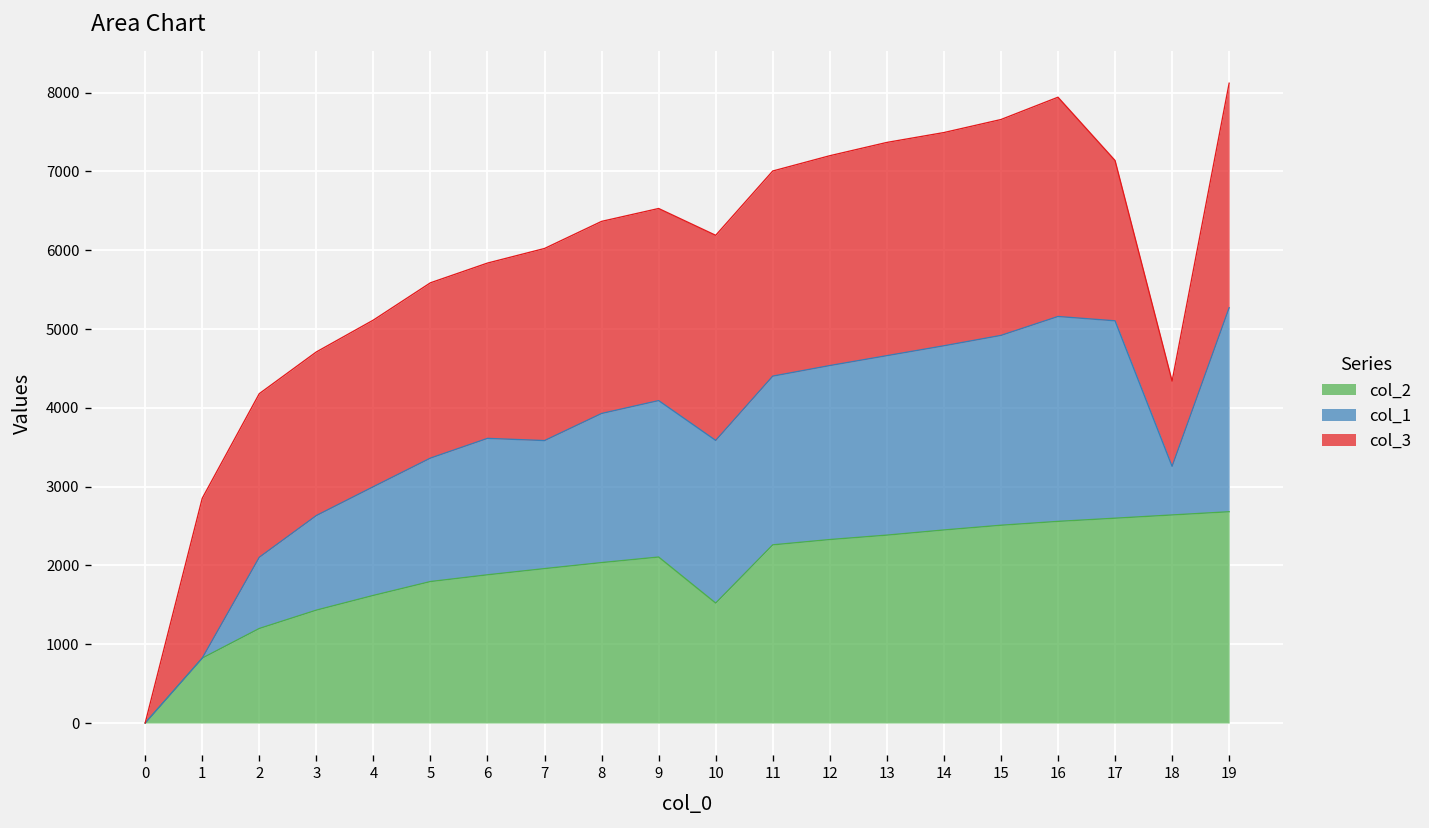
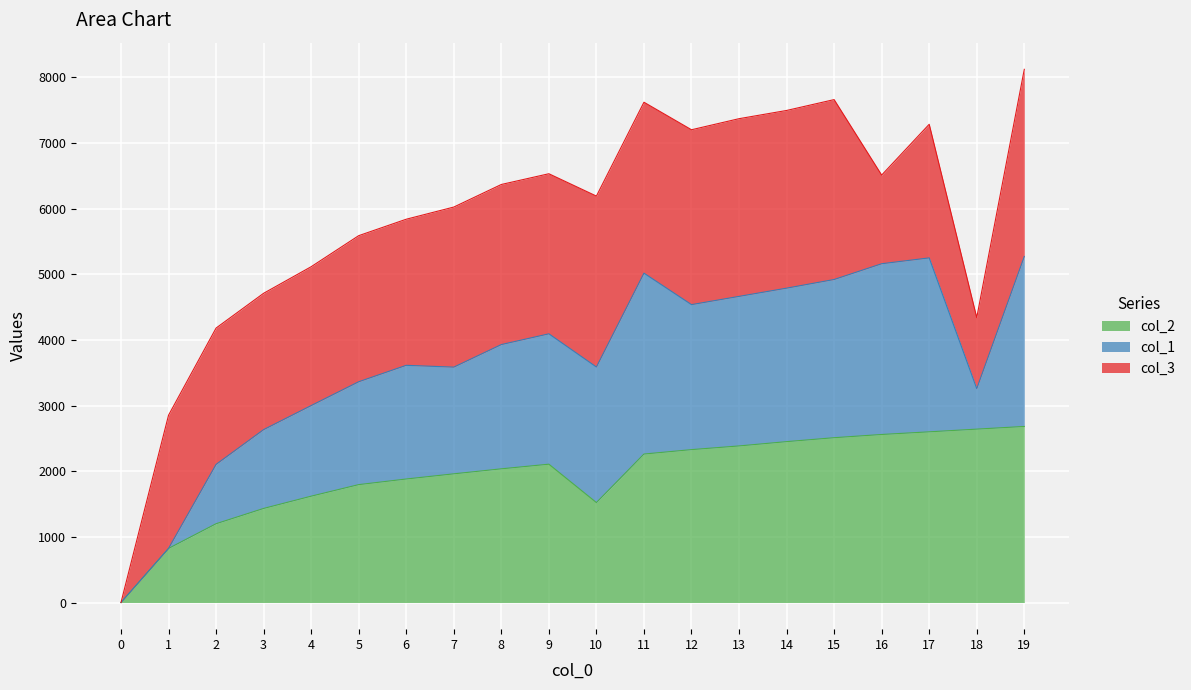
  {
    "col_2": {
      "2": 1200,
      "3": 1400,
      "4": 1600,
      "5": 1800,
      "6": 1900,
      "7": 2000,
      "8": 2000,
      "9": 2100,
      "10": 1500,
      "11": 2300,
      "12": 2300,
      "13": 2400,
      "14": 2400,
      "15": 2500,
      "16": 2600,
      "17": 2600,
      "18": 2600,
      "19": 2700
    },
    "col_1": {
      "2": 900,
      "3": 1200,
      "4": 1400,
      "5": 1600,
      "6": 1700,
      "7": 1600,
      "8": 1900,
      "9": 2000,
      "10": 2100,
-     "11": 2100,
+     "11": 2800,
      "12": 2200,
      "13": 2300,
      "14": 2300,
      "15": 2400,
      "16": 2600,
-     "17": 2500,
+     "17": 2600,
      "18": 600,
      "19": 2600
    },
    "col_3": {
      "1": 2000,
      "2": 2100,
      "3": 2100,
      "4": 2100,
      "5": 2200,
      "6": 2200,
      "7": 2400,
      "8": 2400,
      "9": 2400,
      "10": 2600,
      "11": 2600,
      "12": 2700,
      "13": 2700,
      "14": 2700,
      "15": 2700,
-     "16": 2800,
+     "16": 1400,
      "17": 2000,
      "18": 1100,
      "19": 2800
    }
  }
